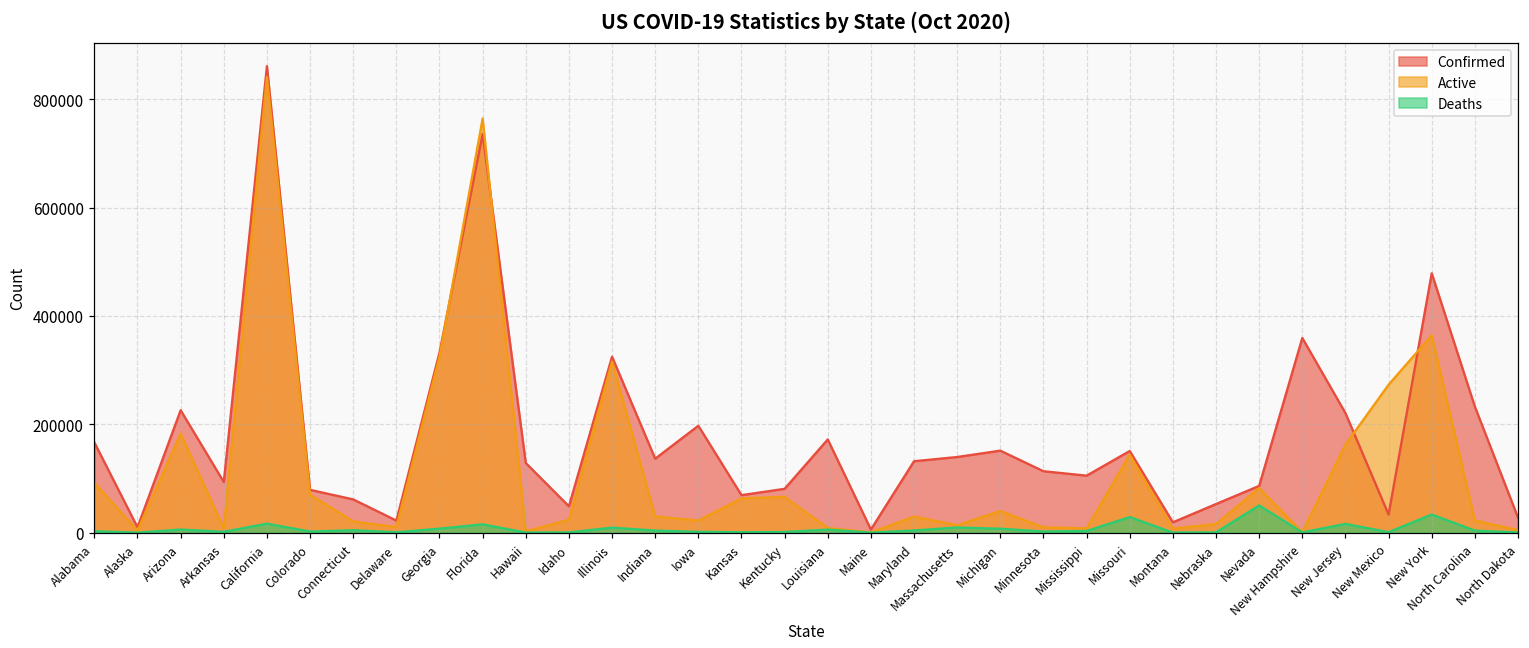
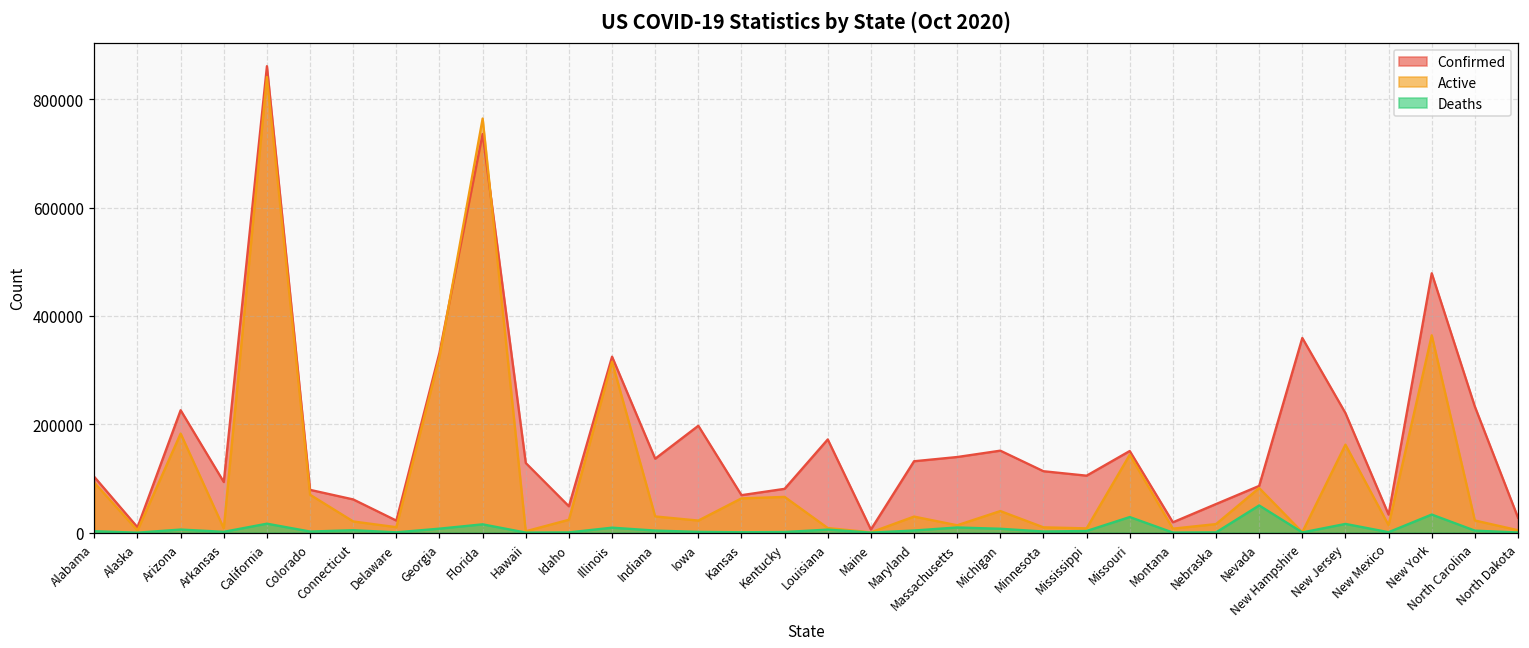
  {
    "Confirmed": {
-     "Alabama": 170000,
+     "Alabama": 100000,
      "Alaska": 10000,
      "Arizona": 230000,
      "Arkansas": 90000,
      "California": 860000,
      "Colorado": 80000,
      "Connecticut": 60000,
      "Delaware": 20000,
      "Georgia": 330000,
      "Florida": 740000,
      "Hawaii": 130000,
      "Idaho": 50000,
      "Illinois": 320000,
      "Indiana": 140000,
      "Iowa": 200000,
      "Kansas": 70000,
      "Kentucky": 80000,
      "Louisiana": 170000,
      "Maryland": 130000,
      "Massachusetts": 140000,
      "Michigan": 150000,
      "Minnesota": 110000,
      "Mississippi": 110000,
      "Missouri": 150000,
      "Montana": 20000,
      "Nebraska": 50000,
      "New Hampshire": 360000,
      "New Jersey": 220000,
      "New Mexico": 30000,
      "New York": 480000,
      "North Carolina": 230000,
      "North Dakota": 30000
    },
    "Active": {
      "Alabama": 90000,
      "Arizona": 180000,
      "Arkansas": 10000,
      "California": 840000,
      "Colorado": 70000,
      "Connecticut": 20000,
      "Delaware": 10000,
      "Georgia": 320000,
      "Florida": 760000,
      "Idaho": 20000,
      "Illinois": 320000,
      "Indiana": 30000,
      "Iowa": 20000,
      "Kansas": 60000,
      "Kentucky": 70000,
      "Maryland": 30000,
      "Michigan": 40000,
      "Minnesota": 10000,
      "Missouri": 140000,
      "Montana": 10000,
      "Nebraska": 20000,
      "New Jersey": 160000,
-     "New Mexico": 270000,
+     "New Mexico": 10000,
      "New York": 360000,
      "North Carolina": 20000
    },
    "Deaths": {
      "Alabama": 0,
      "Arizona": 10000,
      "Arkansas": 0,
      "California": 20000,
      "Colorado": 0,
      "Connecticut": 0,
      "Delaware": 0,
      "Georgia": 10000,
      "Florida": 20000,
      "Idaho": 0,
      "Illinois": 10000,
      "Indiana": 0,
      "Iowa": 0,
      "Kansas": 0,
      "Kentucky": 0,
      "Maryland": 0,
      "Michigan": 10000,
      "Minnesota": 0,
      "Missouri": 30000,
      "Montana": 0,
      "Nebraska": 0,
      "Nevada": 50000,
      "New Jersey": 20000,
      "New Mexico": 0,
      "New York": 30000,
      "North Carolina": 0
    }
  }
